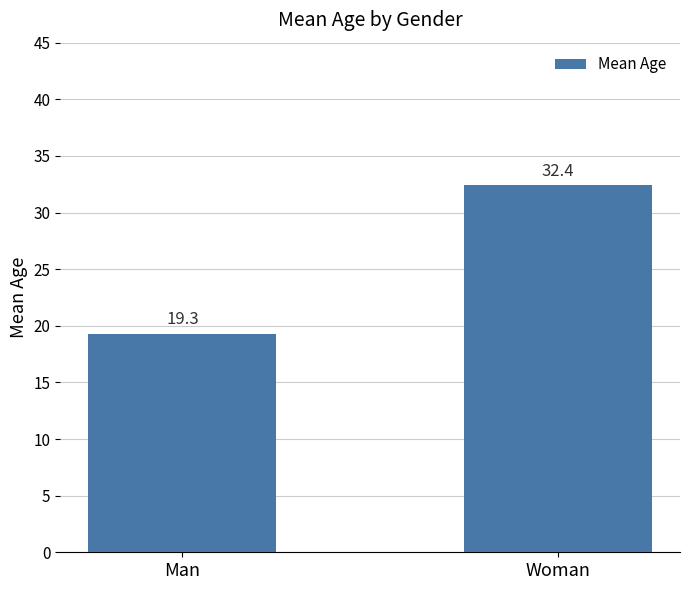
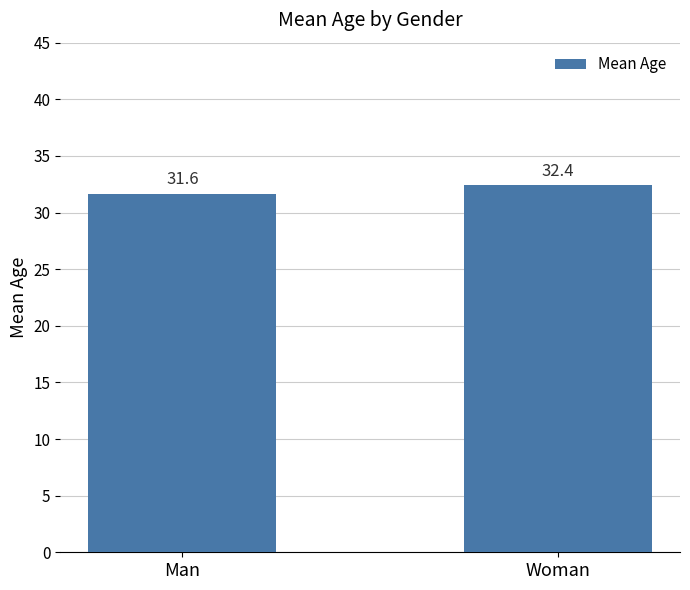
  {
-   "Man": 19.3,
+   "Man": 31.6,
    "Woman": 32.4
  }
